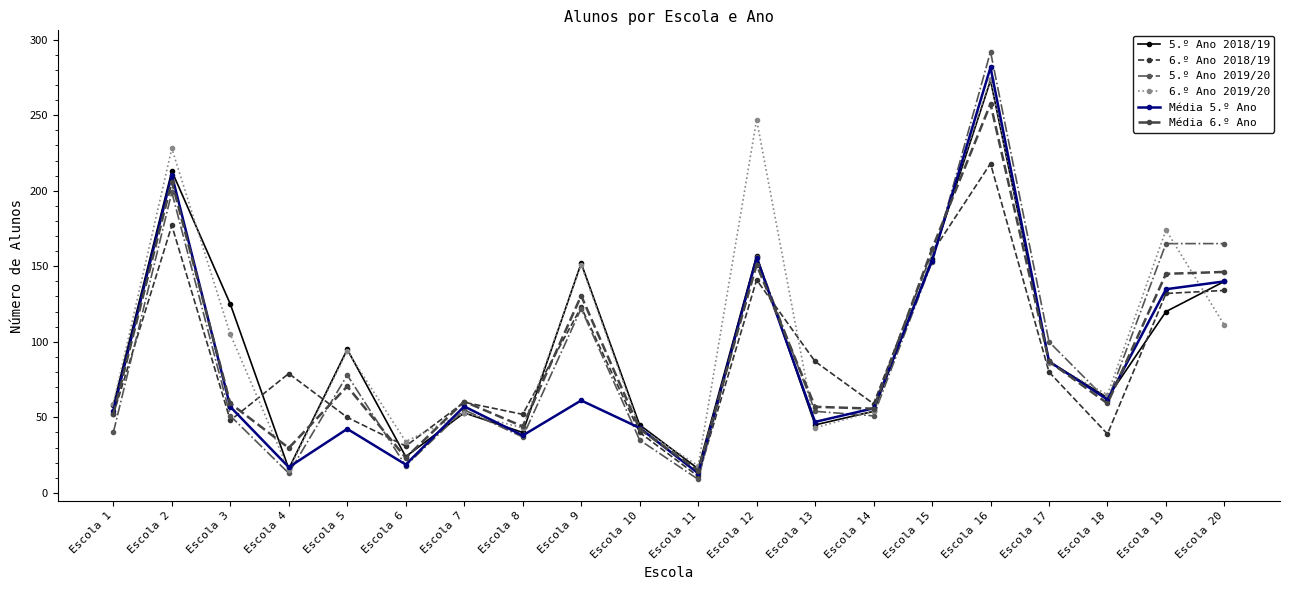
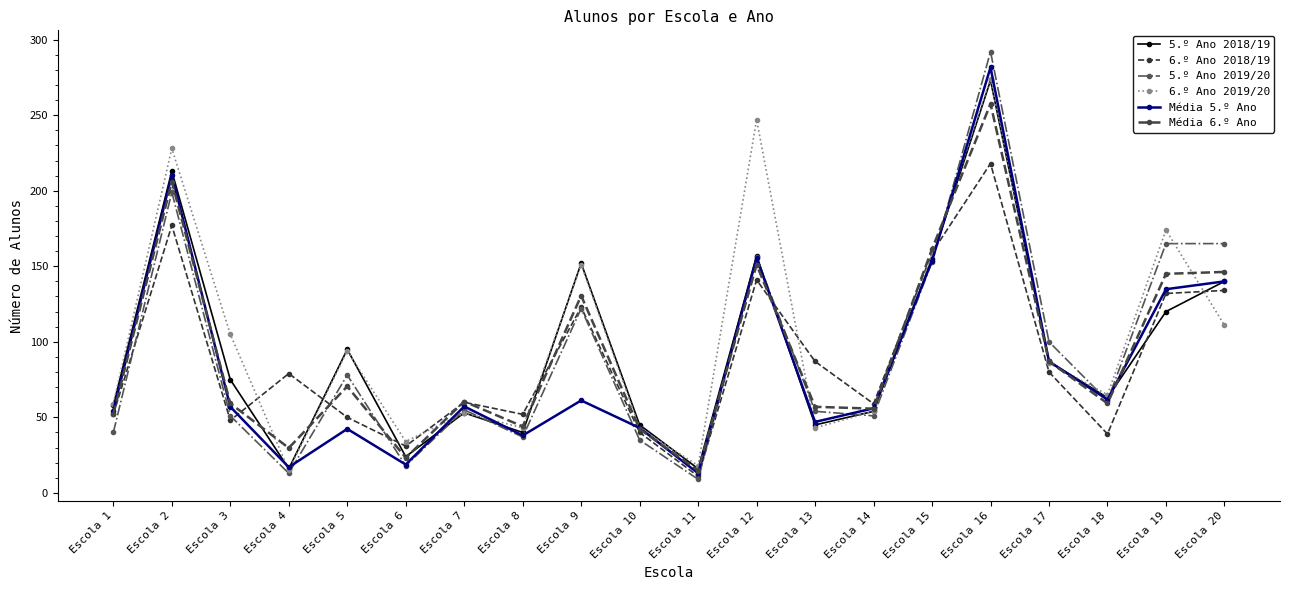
  {
    "5.º Ano 2018/19": {
      "Escola 2": 213,
-     "Escola 3": 125,
+     "Escola 3": 75,
      "Escola 8": 40,
      "Escola 10": 45,
      "Escola 13": 45,
      "Escola 19": 120
    },
    "6.º Ano 2019/20": {
      "Escola 2": 228,
      "Escola 3": 105,
      "Escola 6": 34,
      "Escola 11": 18,
      "Escola 12": 247,
      "Escola 13": 43,
      "Escola 18": 65,
      "Escola 19": 174,
      "Escola 20": 111
    },
    "Média 5.º Ano": {
      "Escola 1": 55,
      "Escola 2": 211,
      "Escola 3": 57,
      "Escola 5": 42,
      "Escola 7": 57,
      "Escola 9": 61,
      "Escola 11": 13,
      "Escola 13": 47,
      "Escola 16": 282,
      "Escola 19": 135
    }
  }
